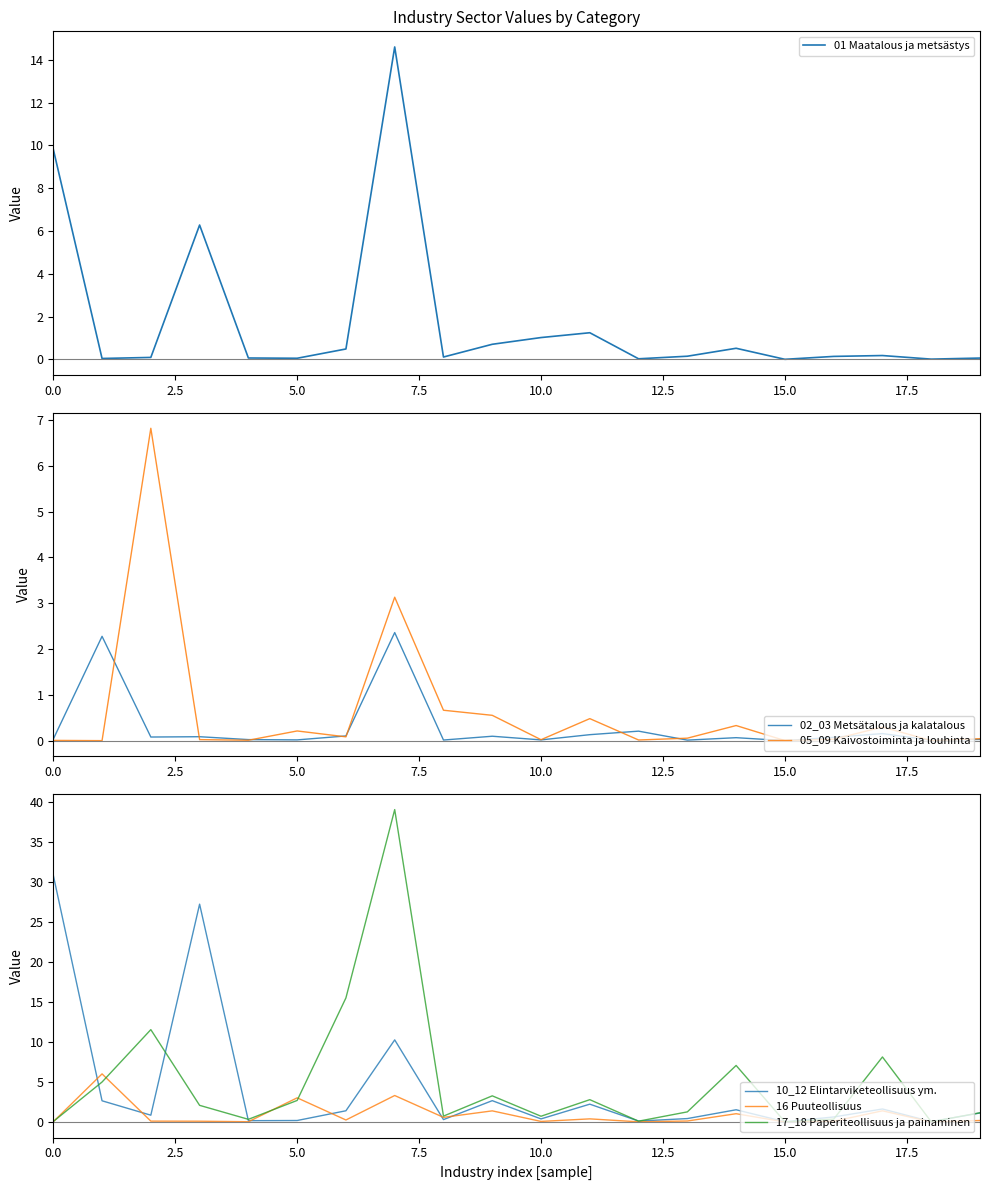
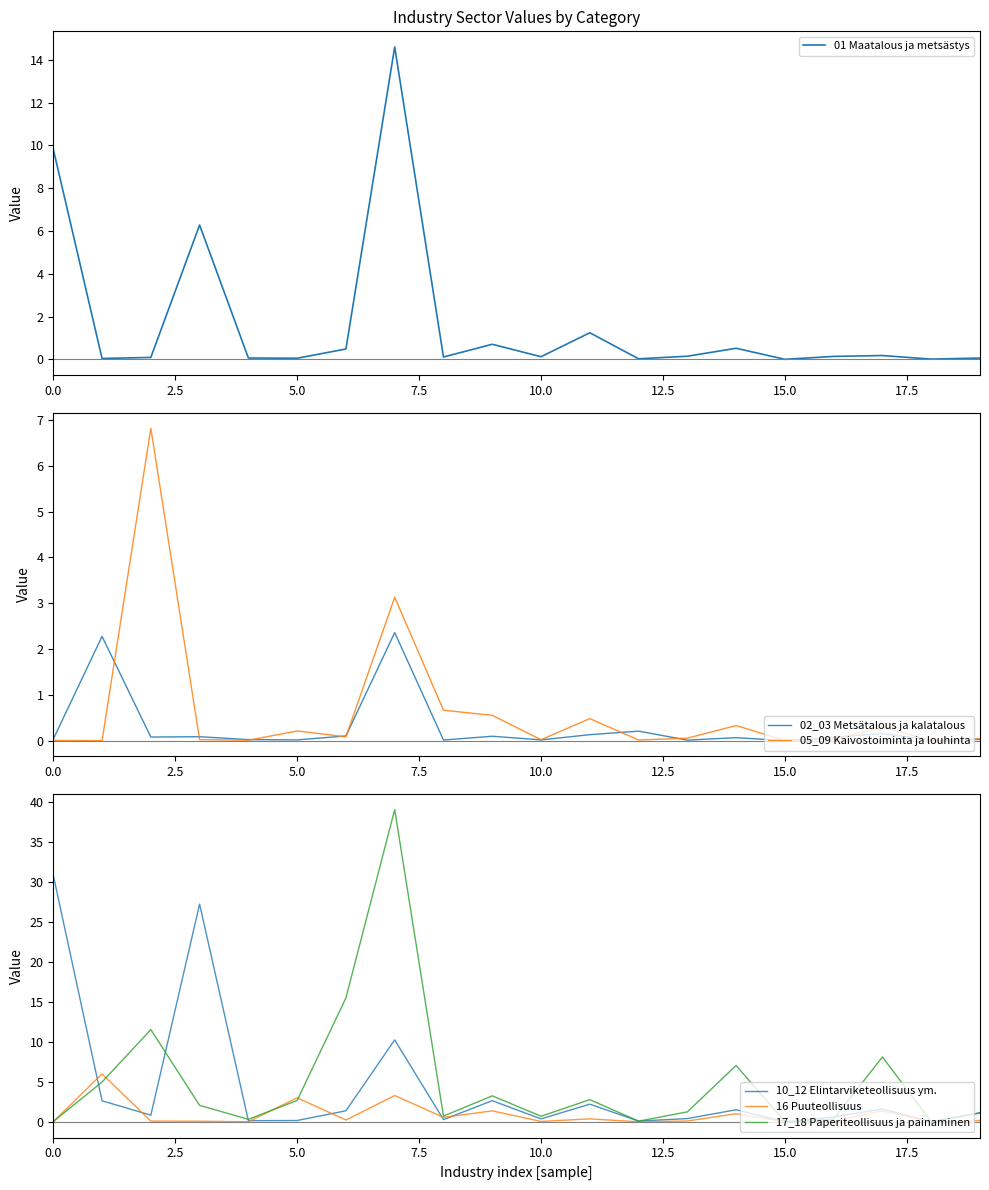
  {
    "Industry Sector Values by Category": {
      "0.0": 9.8,
      "5.0": 0.1,
-     "10.0": 1.0,
+     "10.0": 0.1,
      "15.0": 0.0
    }
  }
